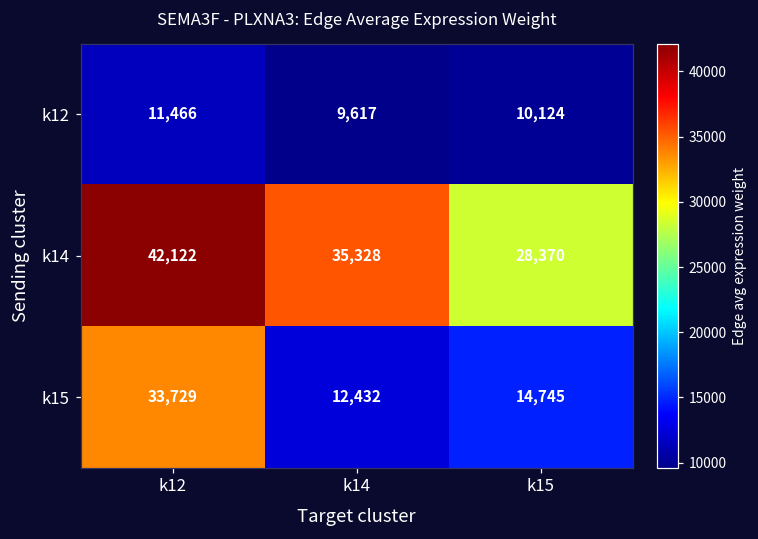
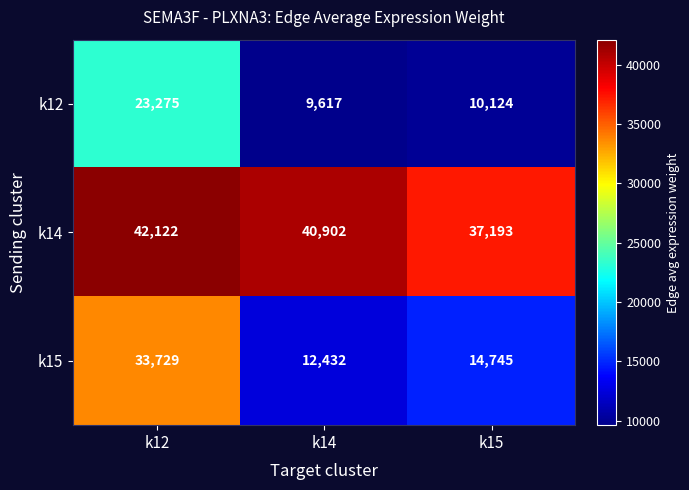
  {
    "k12": {
-     "k12": "11,466",
+     "k12": "23,275",
      "k14": "9,617",
      "k15": "10,124"
    },
    "k14": {
      "k12": "42,122",
-     "k14": "35,328",
-     "k15": "28,370"
+     "k14": "40,902",
+     "k15": "37,193"
    },
    "k15": {
      "k12": "33,729",
      "k14": "12,432",
      "k15": "14,745"
    }
  }
